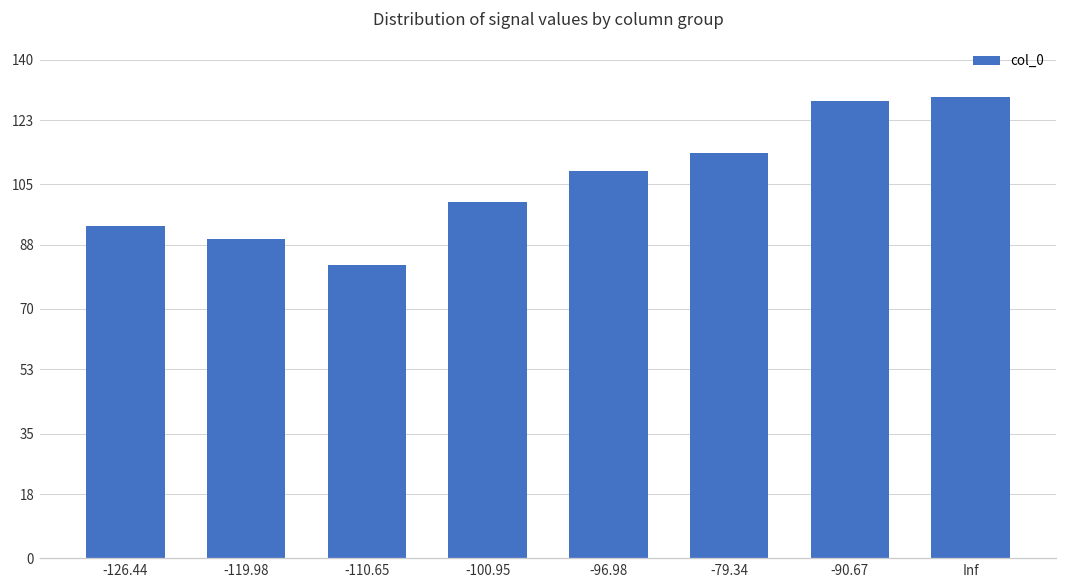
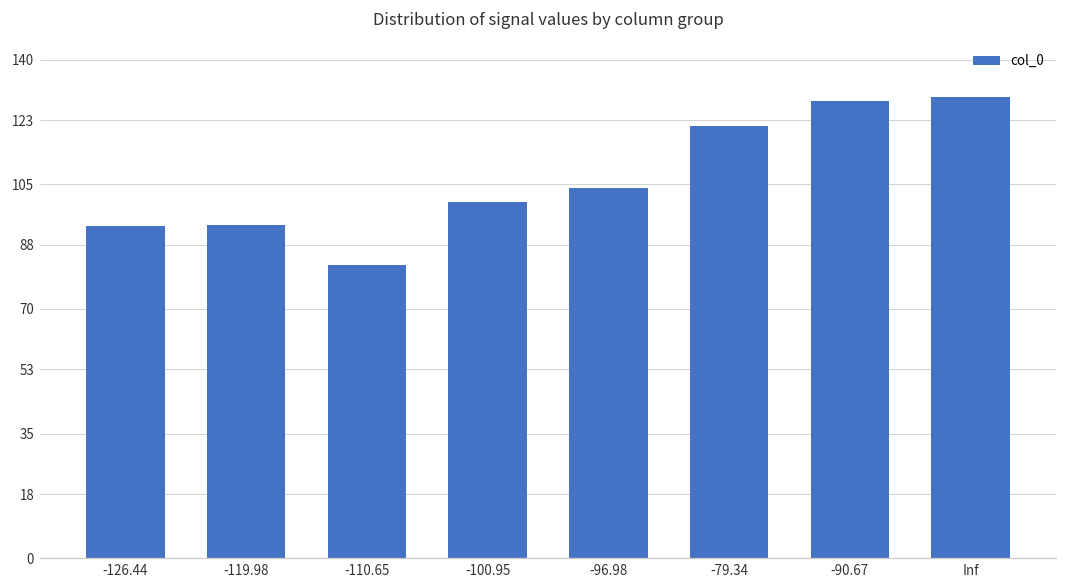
  {
    "-126.44": 93,
-   "-119.98": 90,
+   "-119.98": 94,
    "-110.65": 82,
    "-100.95": 100,
-   "-96.98": 109,
-   "-79.34": 114,
+   "-96.98": 104,
+   "-79.34": 121,
    "-90.67": 129,
    "Inf": 129
  }
